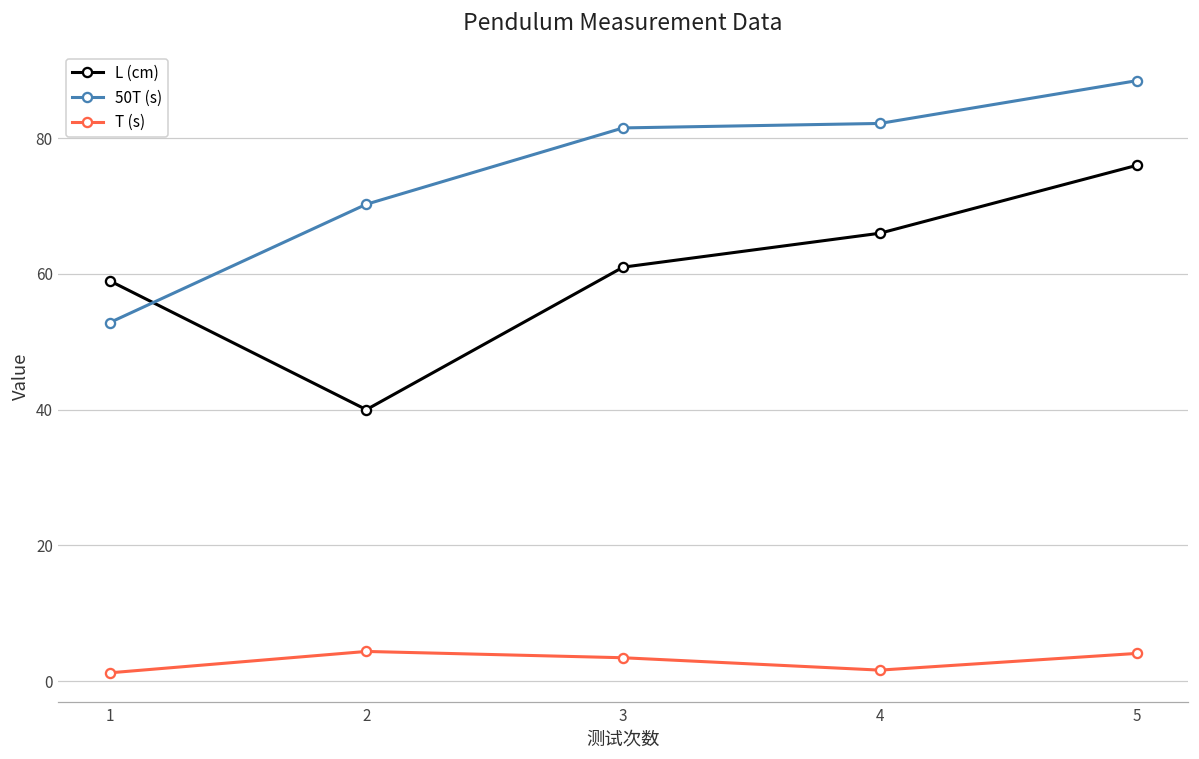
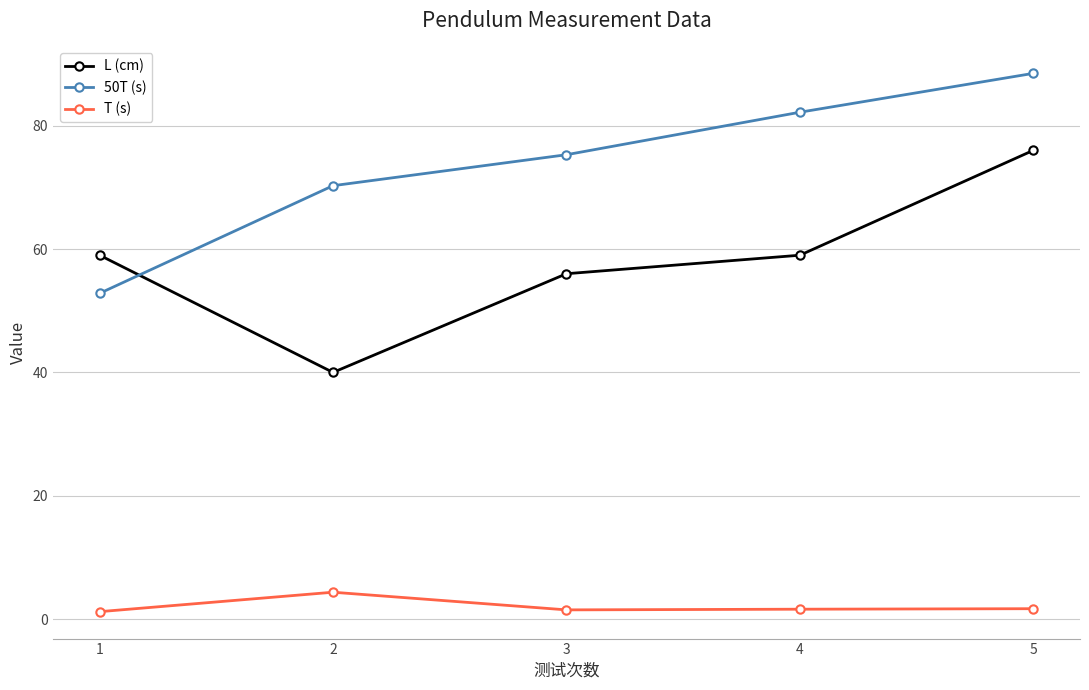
  {
    "L (cm)": {
      "1": 59,
      "2": 40,
-     "3": 61,
-     "4": 66,
+     "3": 56,
+     "4": 59,
      "5": 76
    },
    "50T (s)": {
      "1": 53,
      "2": 70,
-     "3": 82,
+     "3": 75,
      "4": 82,
      "5": 88
    },
    "T (s)": {
      "1": 1,
      "2": 4,
-     "3": 3,
+     "3": 2,
      "4": 2,
-     "5": 4
+     "5": 2
    }
  }
